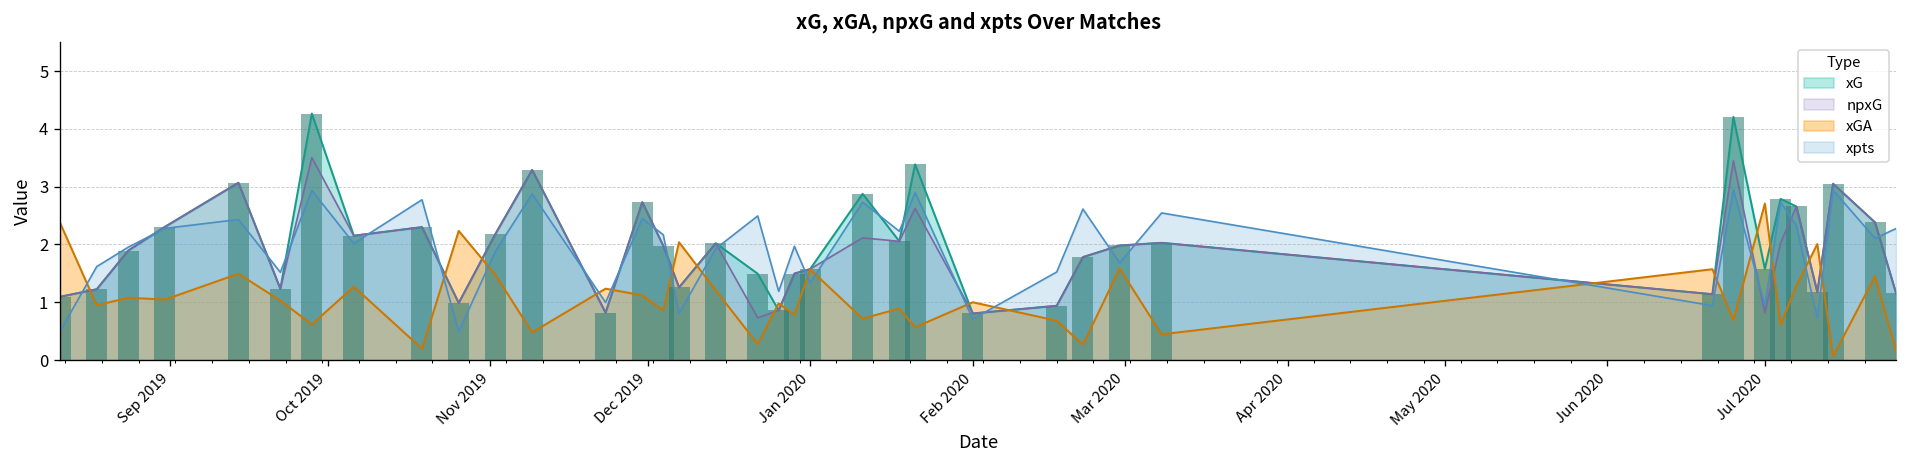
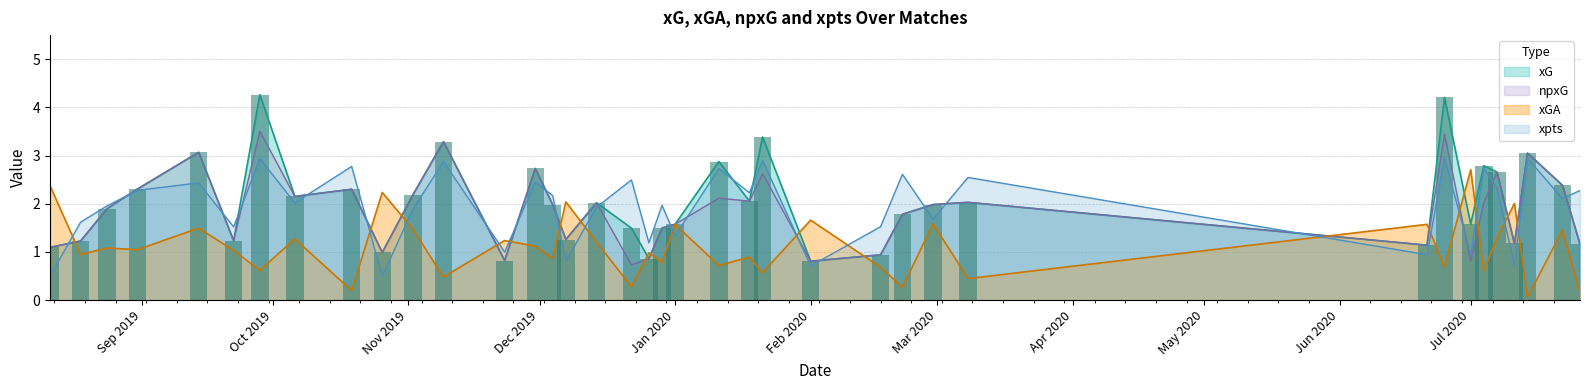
  {
    "xGA": {
-     "Feb 2020": 1.0,
+     "Feb 2020": 1.7,
      "Jul 2020": 2.7
    }
  }
